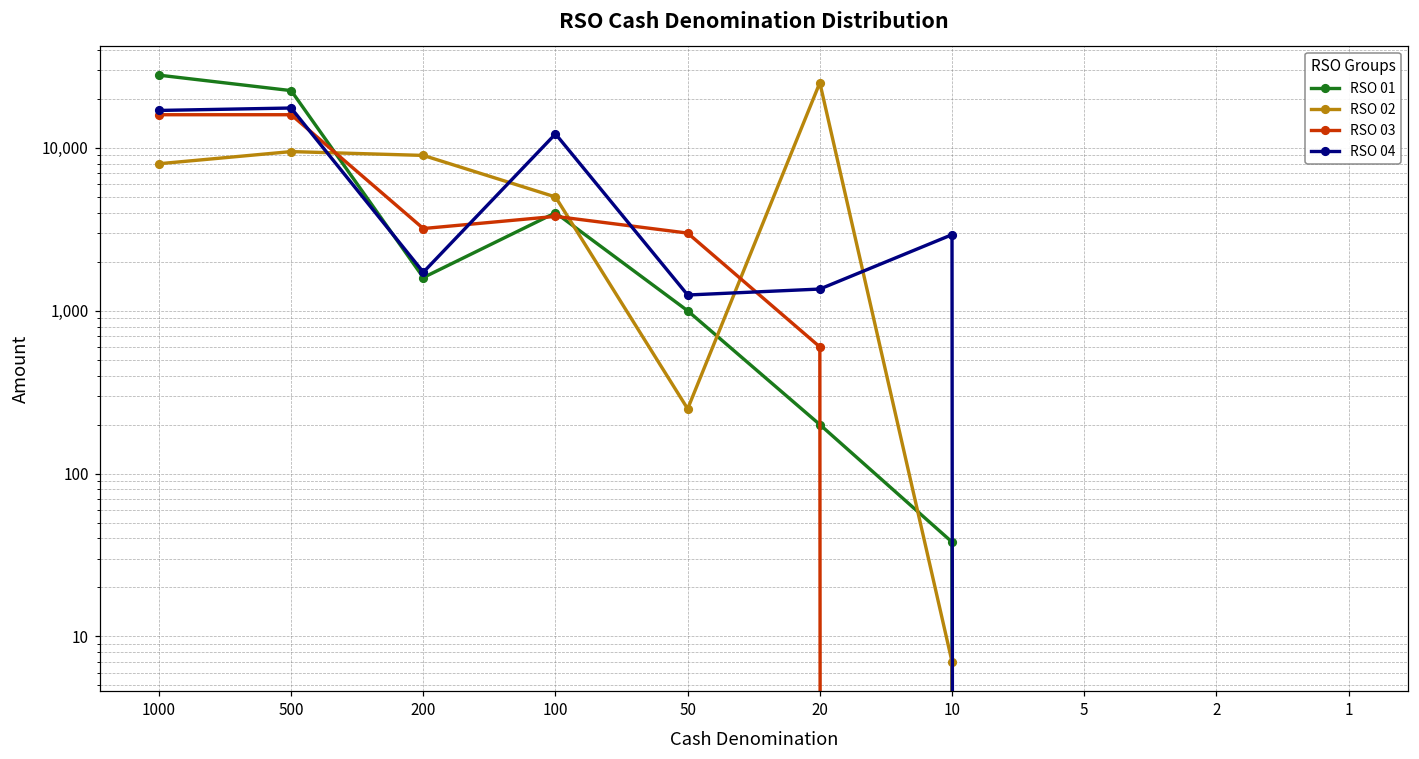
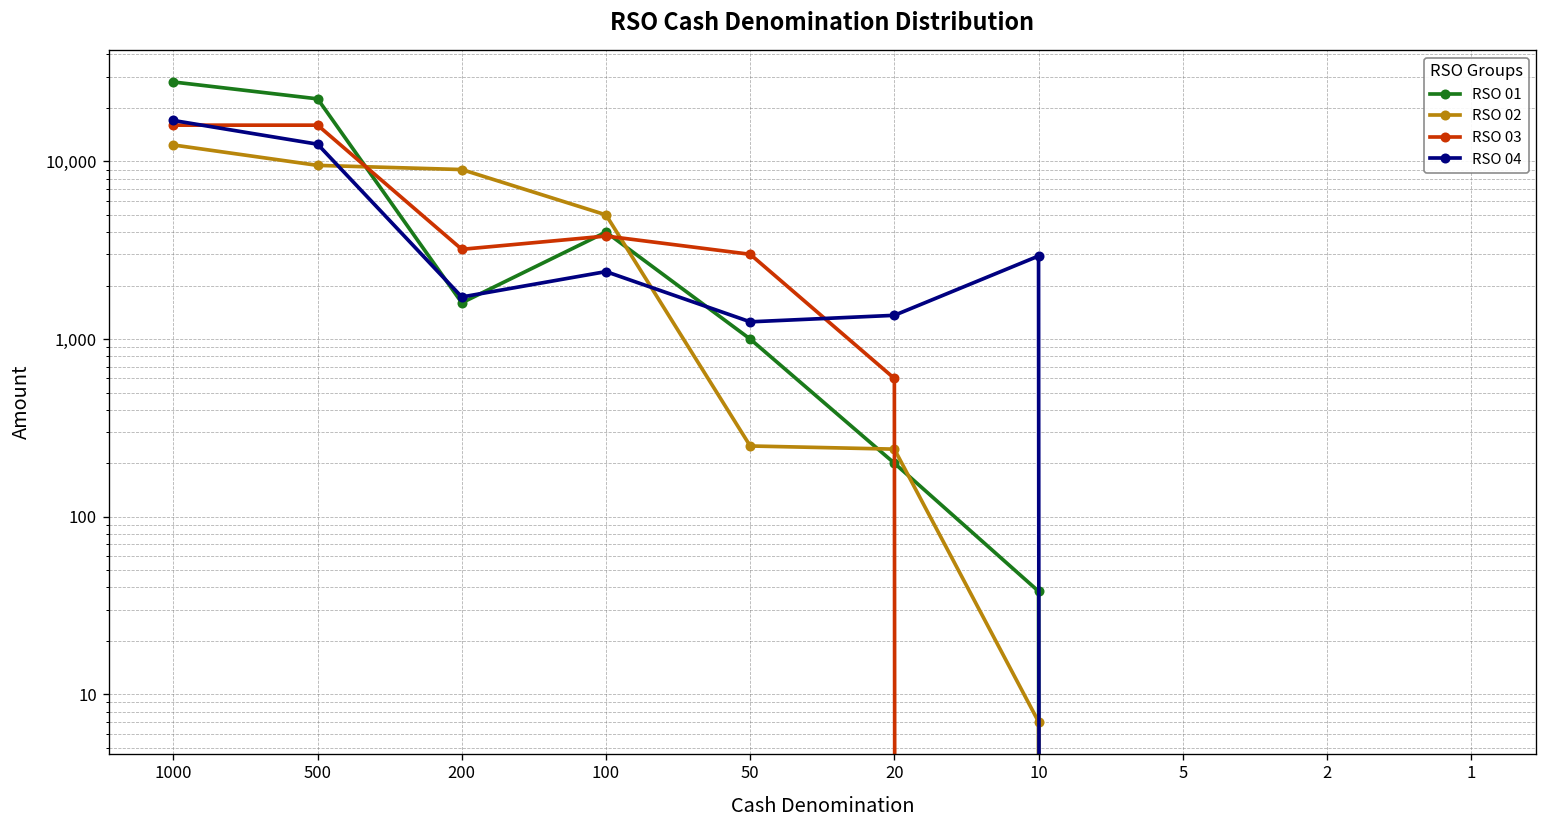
  {
    "RSO 01": {
      "1000": "28,000",
      "500": "23,000",
      "200": "1,600",
      "100": "4,000",
      "50": "1,000",
      "20": "200",
      "10": "38"
    },
    "RSO 02": {
-     "1000": "8,000",
+     "1000": "12,000",
      "500": "10,000",
      "200": "9,000",
      "100": "5,000",
      "50": "250",
-     "20": "25,000",
+     "20": "240",
      "10": "7"
    },
    "RSO 03": {
      "1000": "16,000",
      "500": "16,000",
      "200": "3,200",
      "100": "3,800",
      "50": "3,000",
      "20": "600"
    },
    "RSO 04": {
      "1000": "17,000",
-     "500": "18,000",
+     "500": "13,000",
      "200": "1,700",
-     "100": "12,000",
+     "100": "2,400",
      "50": "1,300",
      "20": "1,400",
      "10": "2,900"
    }
  }
